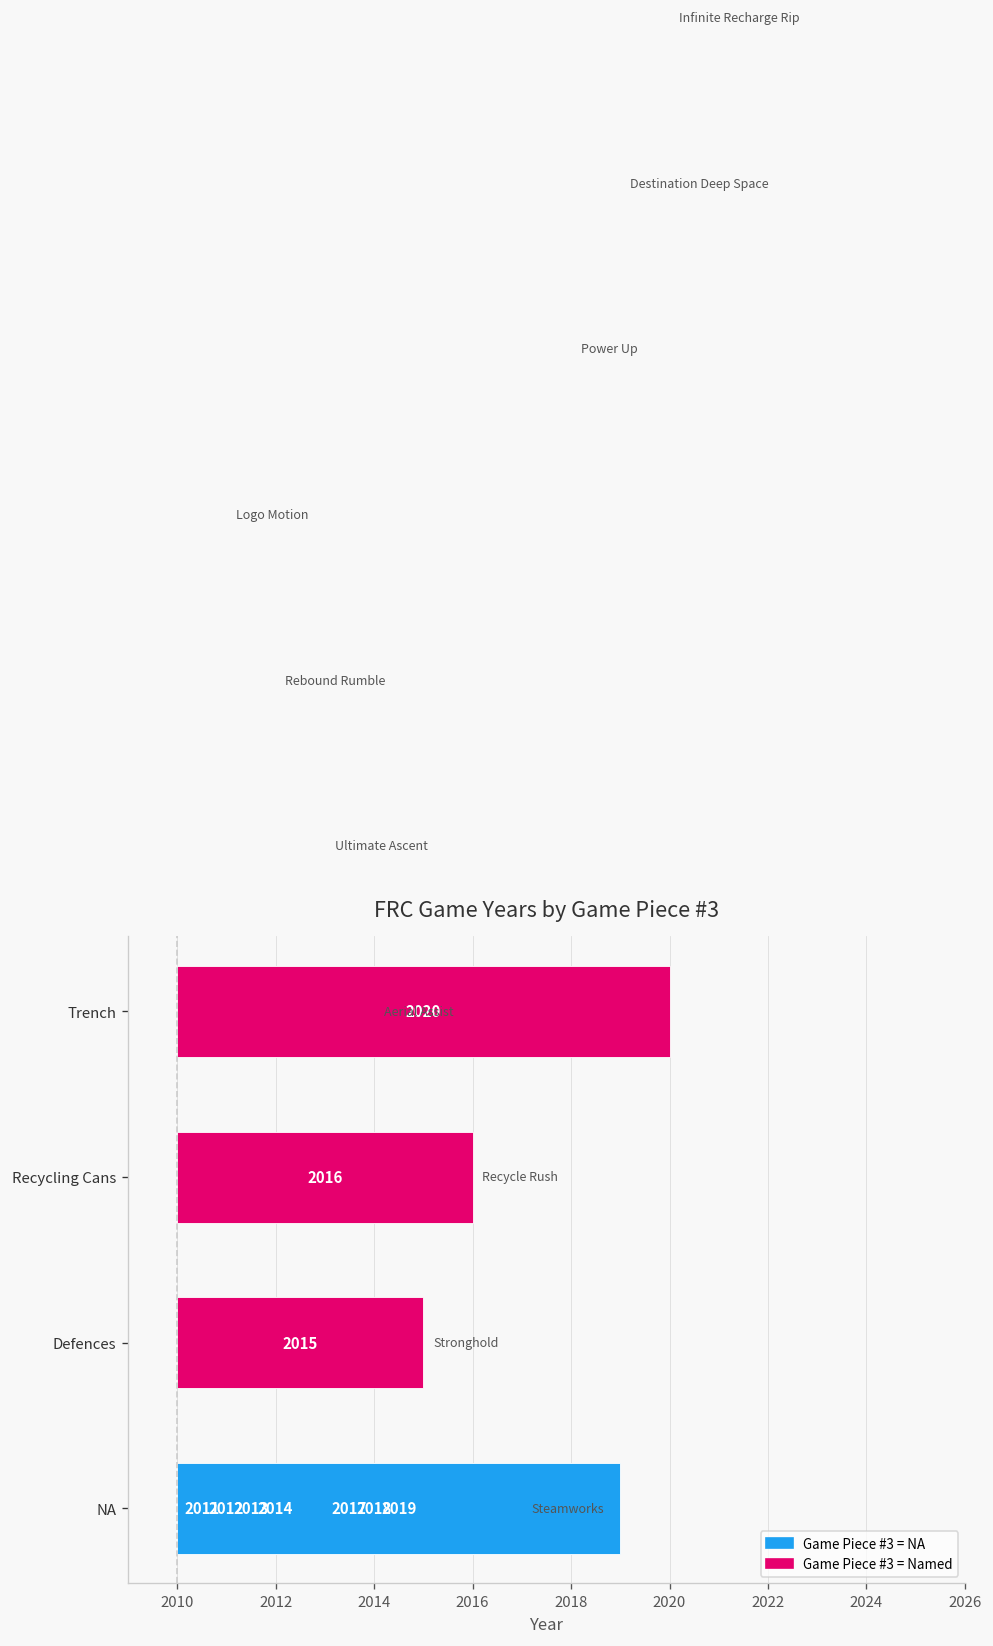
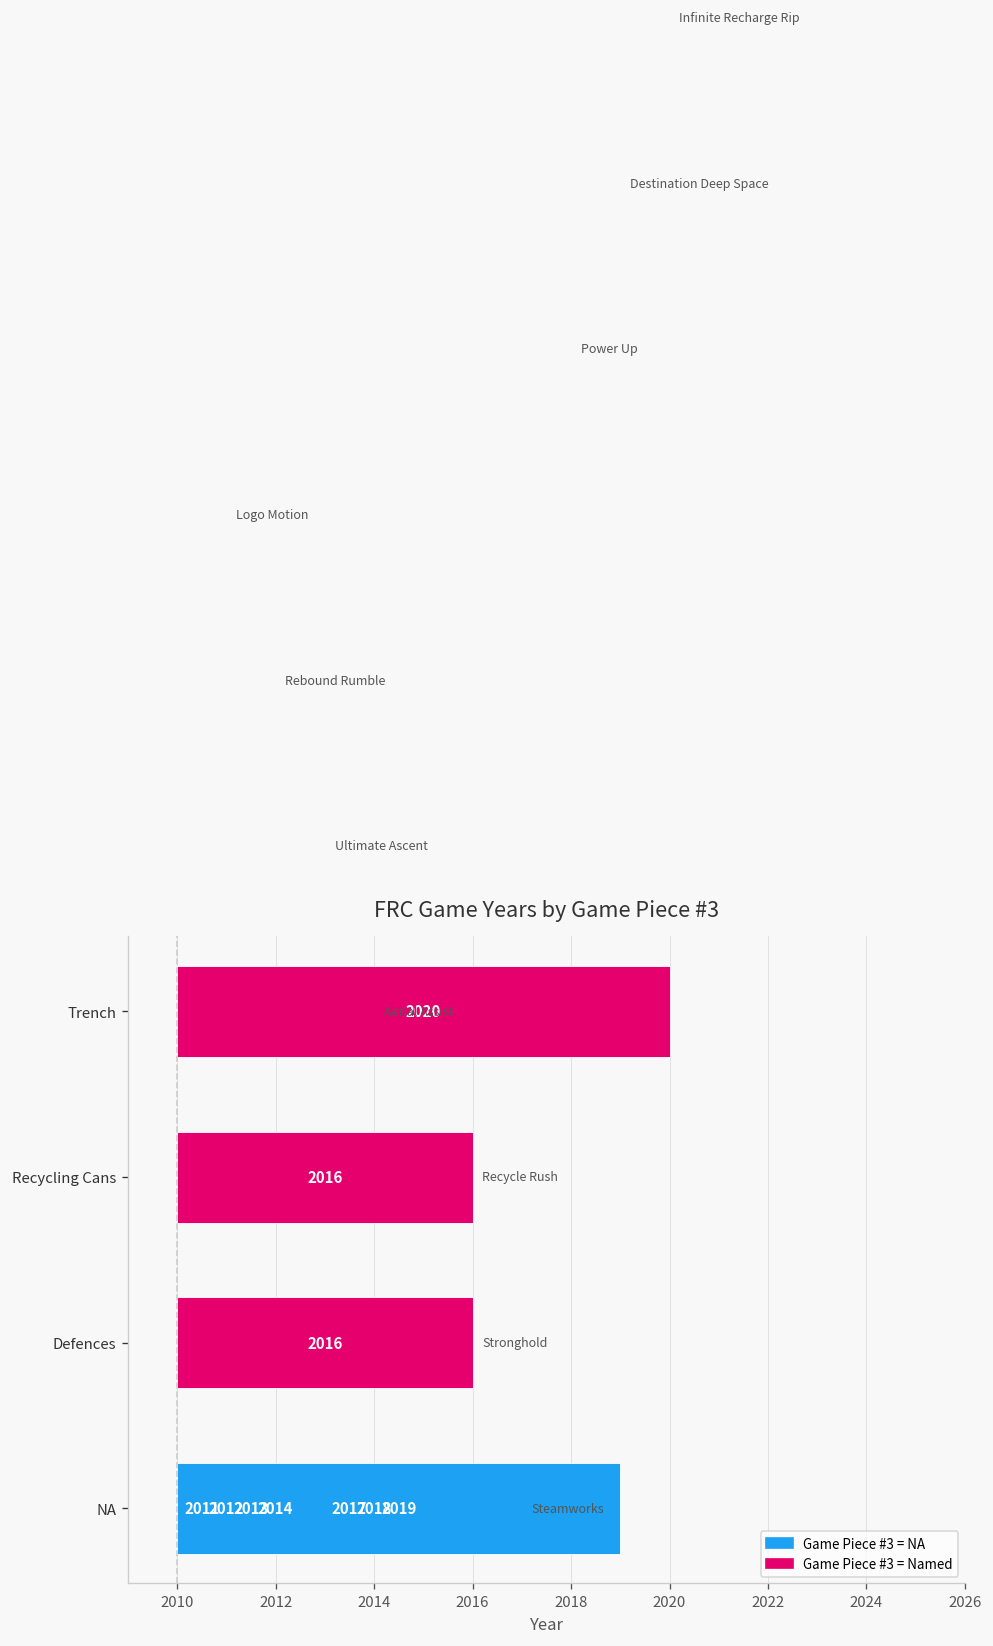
  {
-   "Defences": 2015
+   "Defences": 2016
  }
